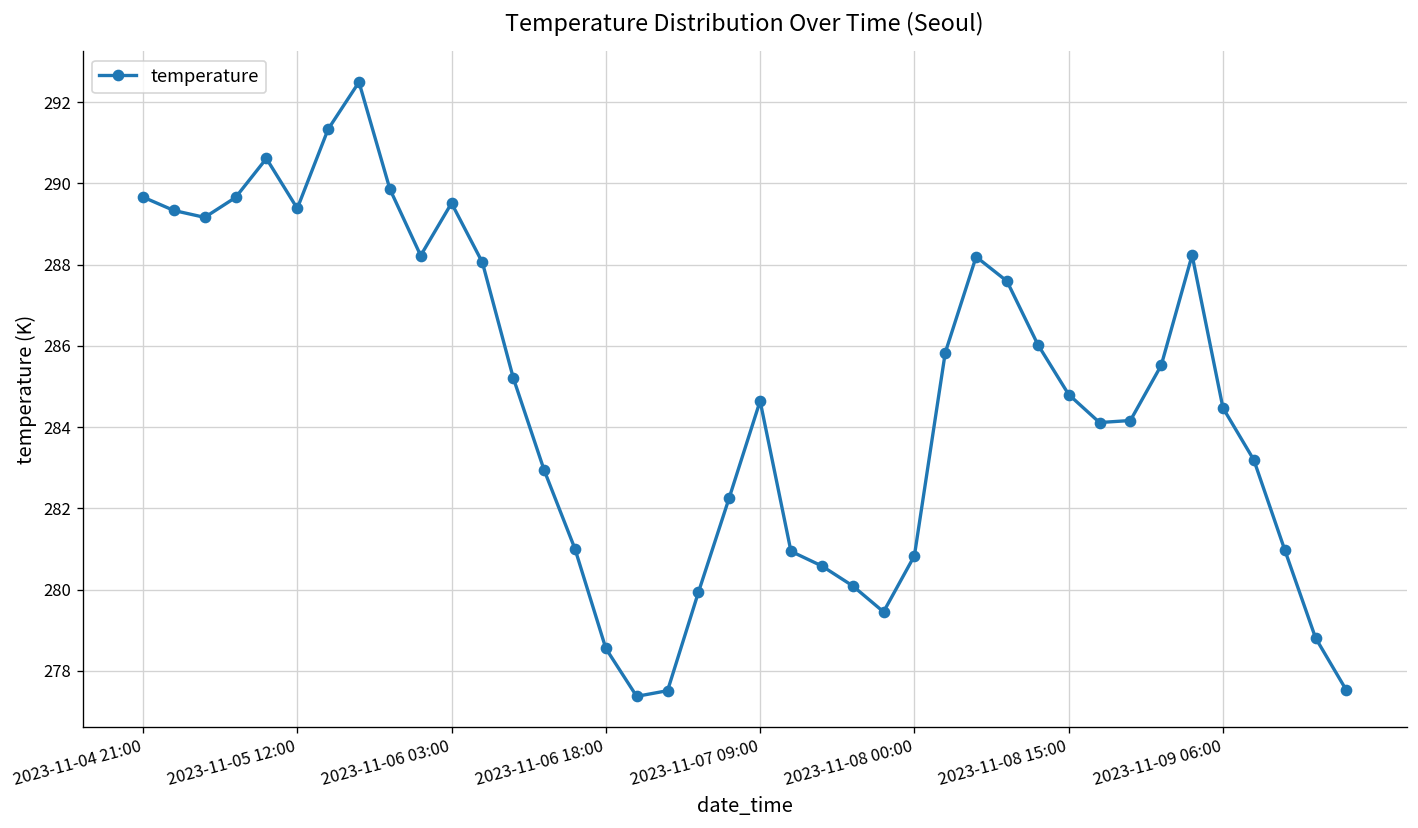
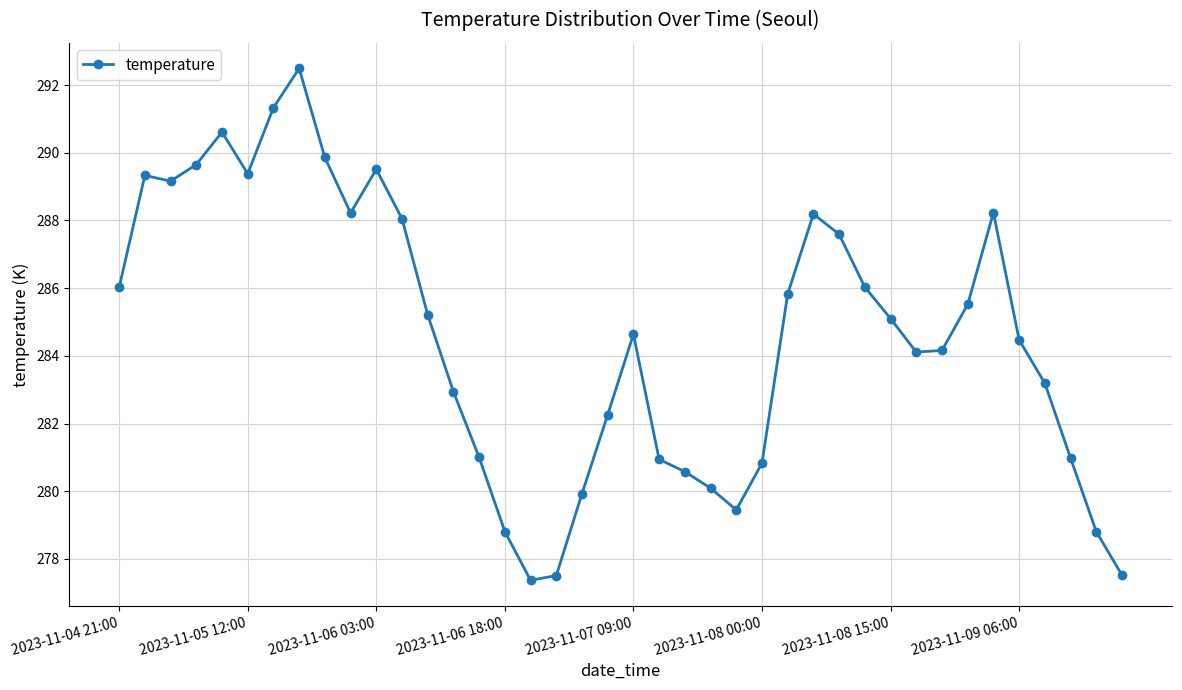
  {
-   "2023-11-04 21:00": 289.7,
+   "2023-11-04 21:00": 286.0,
    "2023-11-05 12:00": 289.4,
    "2023-11-06 03:00": 289.5,
-   "2023-11-06 18:00": 278.6,
+   "2023-11-06 18:00": 278.8,
    "2023-11-07 09:00": 284.6,
    "2023-11-08 00:00": 280.8,
-   "2023-11-08 15:00": 284.8,
+   "2023-11-08 15:00": 285.1,
    "2023-11-09 06:00": 284.5
  }
